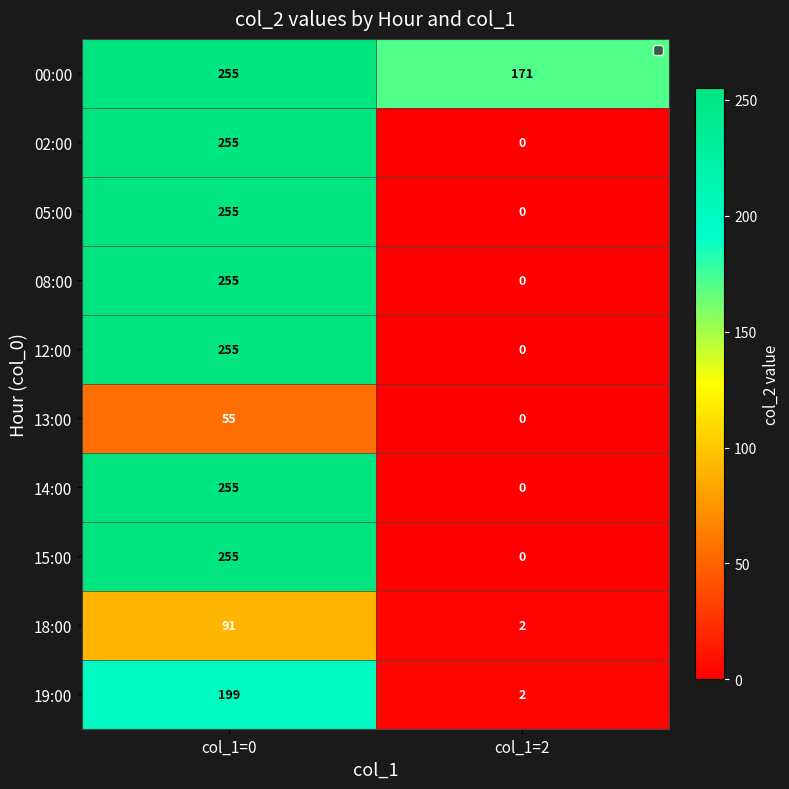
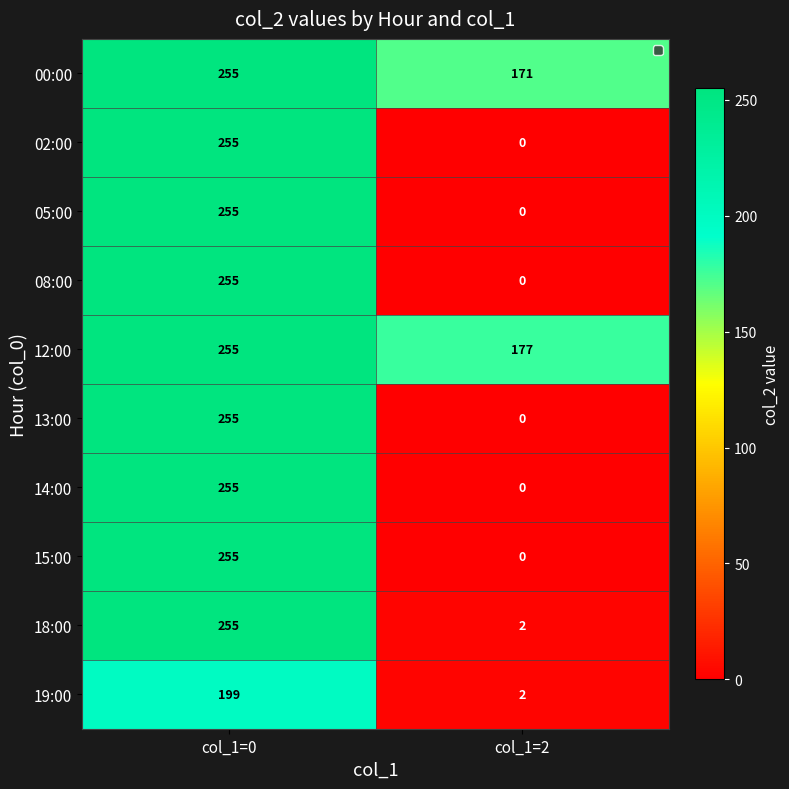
  {
    "00:00": {
      "col_1=0": 255,
      "col_1=2": 171
    },
    "02:00": {
      "col_1=0": 255,
      "col_1=2": 0
    },
    "05:00": {
      "col_1=0": 255,
      "col_1=2": 0
    },
    "08:00": {
      "col_1=0": 255,
      "col_1=2": 0
    },
    "12:00": {
      "col_1=0": 255,
-     "col_1=2": 0
+     "col_1=2": 177
    },
    "13:00": {
-     "col_1=0": 55,
+     "col_1=0": 255,
      "col_1=2": 0
    },
    "14:00": {
      "col_1=0": 255,
      "col_1=2": 0
    },
    "15:00": {
      "col_1=0": 255,
      "col_1=2": 0
    },
    "18:00": {
-     "col_1=0": 91,
+     "col_1=0": 255,
      "col_1=2": 2
    },
    "19:00": {
      "col_1=0": 199,
      "col_1=2": 2
    }
  }
